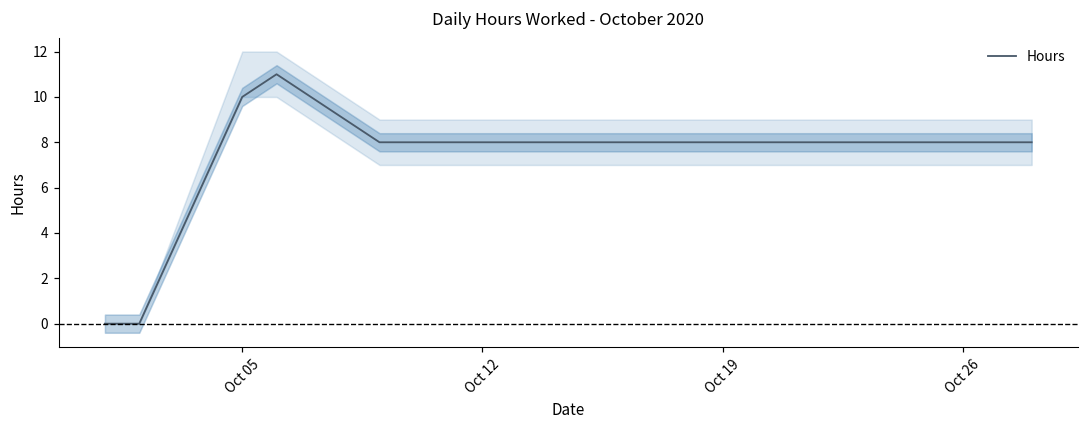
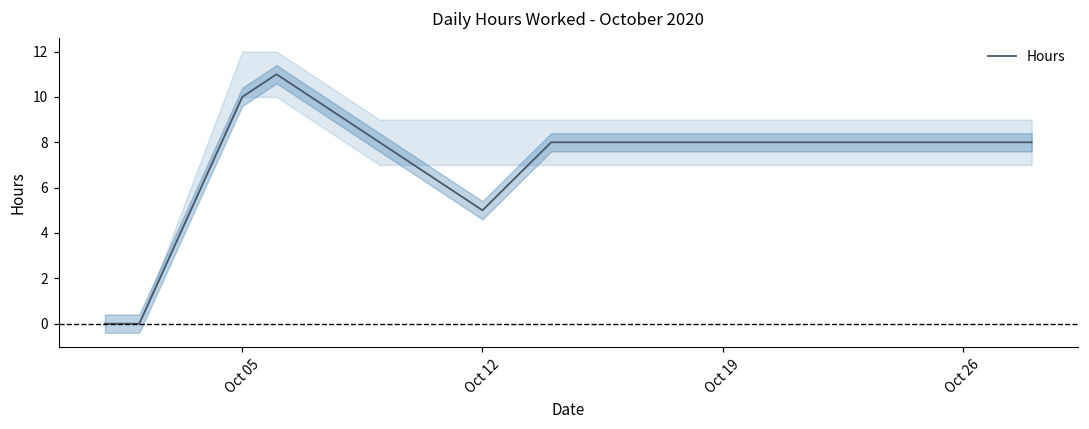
  {
    "Hours": {
      "Oct 05": 10,
-     "Oct 12": 8,
+     "Oct 12": 5,
      "Oct 19": 8
    }
  }
